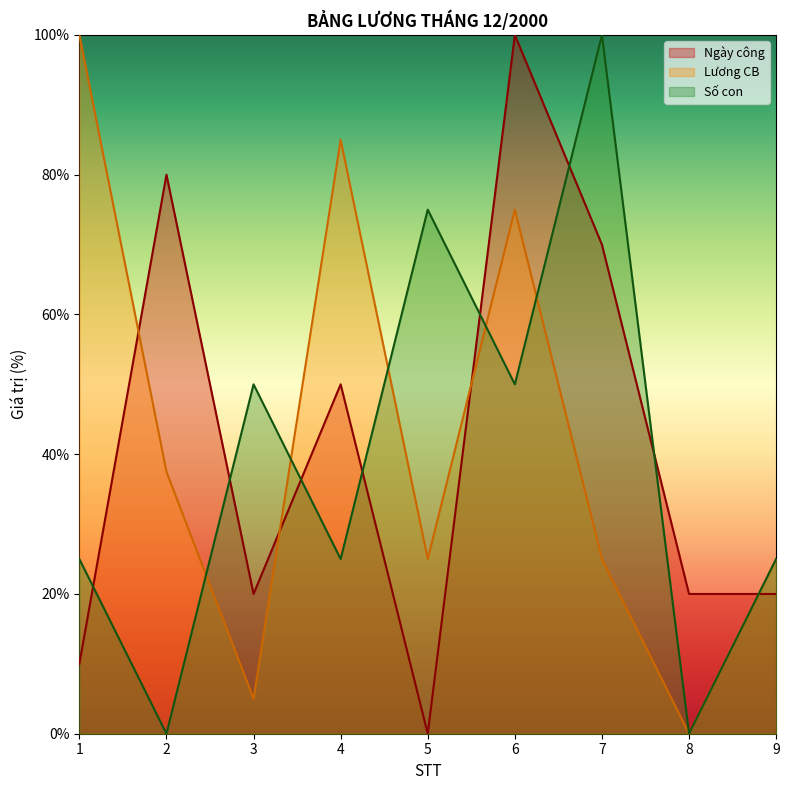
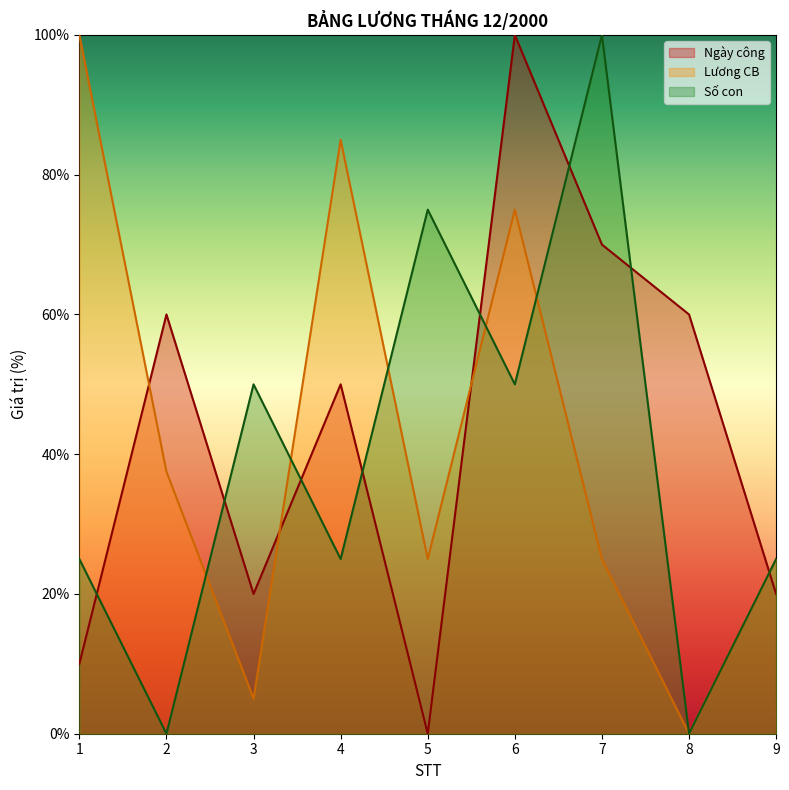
  {
    "Ngày công": {
      "1": "10%",
-     "2": "80%",
+     "2": "60%",
      "3": "20%",
      "4": "50%",
      "5": "0%",
      "6": "100%",
      "7": "70%",
-     "8": "20%",
+     "8": "60%",
      "9": "20%"
    },
    "Lương CB": {
      "1": "100%",
      "2": "38%",
      "3": "5%",
      "4": "85%",
      "5": "25%",
      "6": "75%",
      "7": "25%"
    },
    "Số con": {
      "1": "25%",
      "2": "0%",
      "3": "50%",
      "4": "25%",
      "5": "75%",
      "6": "50%",
      "7": "100%"
    }
  }
